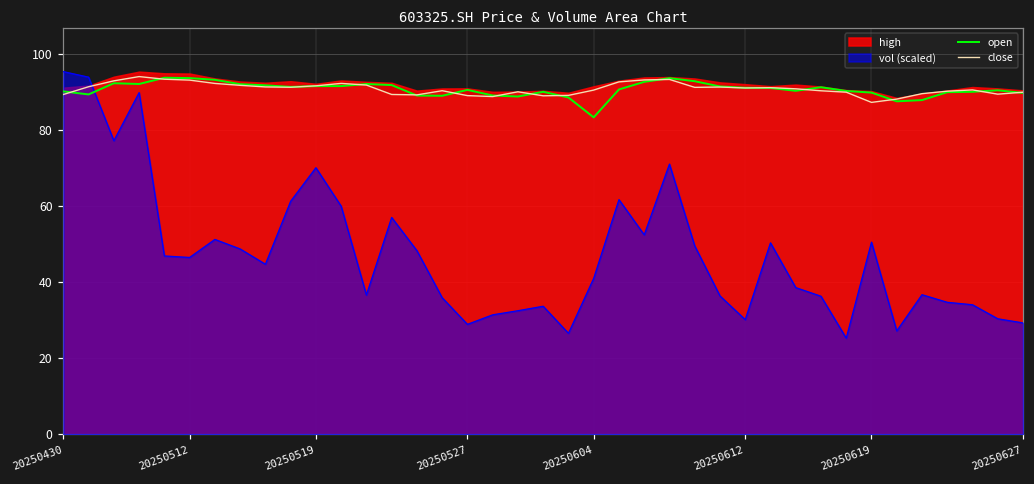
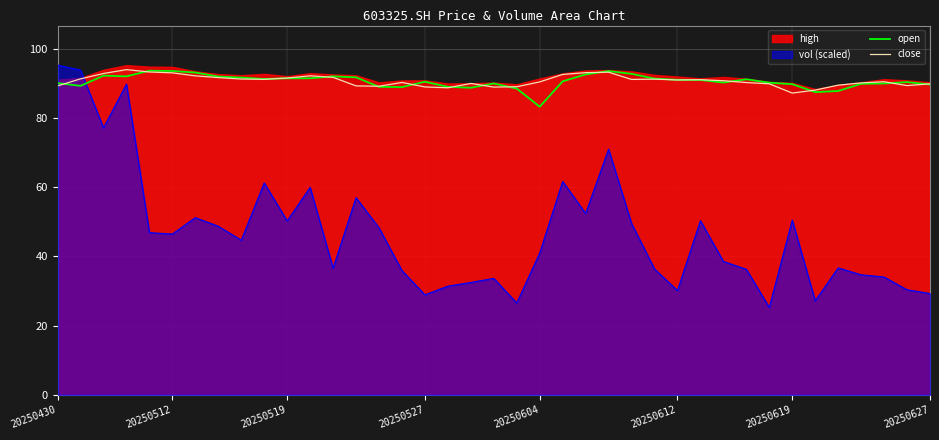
  {
    "high": {
      "20250430": 91,
      "20250512": 95,
      "20250604": 91,
      "20250612": 92
    },
    "vol (scaled)": {
      "20250430": 95,
      "20250512": 46,
-     "20250519": 70,
+     "20250519": 50,
      "20250527": 29,
      "20250604": 41,
      "20250612": 30,
      "20250619": 50,
      "20250627": 29
    },
    "open": {
      "20250430": 90,
      "20250604": 83
    },
    "close": {
      "20250430": 89,
      "20250527": 89,
      "20250604": 90,
      "20250619": 87
    }
  }
